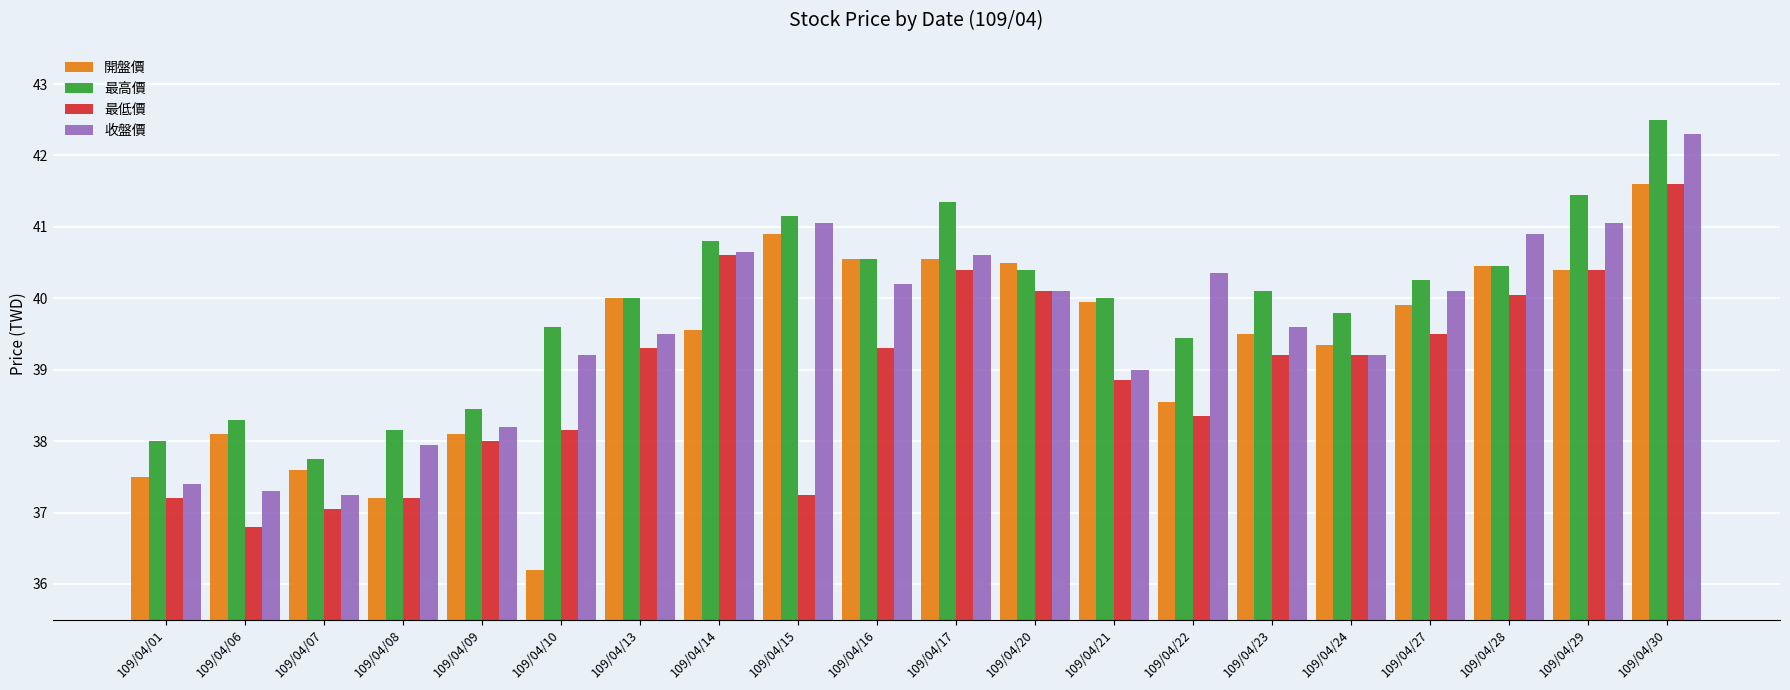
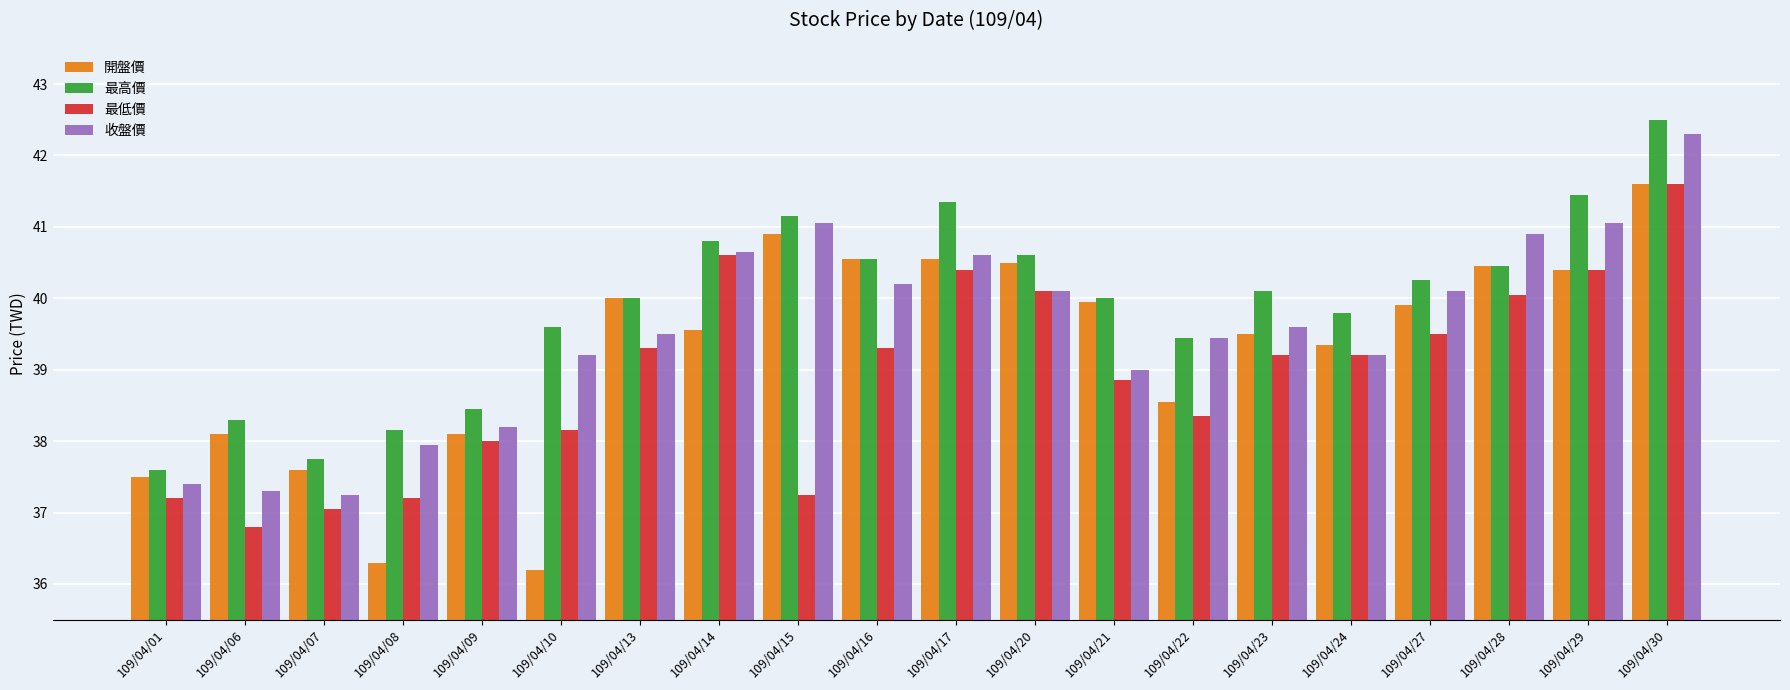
  {
    "開盤價": {
      "109/04/01": 37.5,
      "109/04/06": 38.1,
      "109/04/07": 37.6,
-     "109/04/08": 37.2,
+     "109/04/08": 36.3,
      "109/04/09": 38.1,
      "109/04/10": 36.2,
      "109/04/13": 40.0,
      "109/04/14": 39.6,
      "109/04/15": 40.9,
      "109/04/16": 40.6,
      "109/04/17": 40.6,
      "109/04/20": 40.5,
      "109/04/21": 40.0,
      "109/04/22": 38.6,
      "109/04/23": 39.5,
      "109/04/24": 39.4,
      "109/04/27": 39.9,
      "109/04/28": 40.5,
      "109/04/29": 40.4,
      "109/04/30": 41.6
    },
    "最高價": {
-     "109/04/01": 38.0,
+     "109/04/01": 37.6,
      "109/04/06": 38.3,
      "109/04/07": 37.8,
      "109/04/08": 38.2,
      "109/04/09": 38.5,
      "109/04/10": 39.6,
      "109/04/13": 40.0,
      "109/04/14": 40.8,
      "109/04/15": 41.2,
      "109/04/16": 40.6,
      "109/04/17": 41.4,
-     "109/04/20": 40.4,
+     "109/04/20": 40.6,
      "109/04/21": 40.0,
      "109/04/22": 39.5,
      "109/04/23": 40.1,
      "109/04/24": 39.8,
      "109/04/27": 40.3,
      "109/04/28": 40.5,
      "109/04/29": 41.5,
      "109/04/30": 42.5
    },
    "最低價": {
      "109/04/01": 37.2,
      "109/04/06": 36.8,
      "109/04/07": 37.1,
      "109/04/08": 37.2,
      "109/04/09": 38.0,
      "109/04/10": 38.2,
      "109/04/13": 39.3,
      "109/04/14": 40.6,
      "109/04/15": 37.2,
      "109/04/16": 39.3,
      "109/04/17": 40.4,
      "109/04/20": 40.1,
      "109/04/21": 38.9,
      "109/04/22": 38.4,
      "109/04/23": 39.2,
      "109/04/24": 39.2,
      "109/04/27": 39.5,
      "109/04/28": 40.1,
      "109/04/29": 40.4,
      "109/04/30": 41.6
    },
    "收盤價": {
      "109/04/01": 37.4,
      "109/04/06": 37.3,
      "109/04/07": 37.3,
      "109/04/08": 38.0,
      "109/04/09": 38.2,
      "109/04/10": 39.2,
      "109/04/13": 39.5,
      "109/04/14": 40.7,
      "109/04/15": 41.1,
      "109/04/16": 40.2,
      "109/04/17": 40.6,
      "109/04/20": 40.1,
      "109/04/21": 39.0,
-     "109/04/22": 40.4,
+     "109/04/22": 39.5,
      "109/04/23": 39.6,
      "109/04/24": 39.2,
      "109/04/27": 40.1,
      "109/04/28": 40.9,
      "109/04/29": 41.1,
      "109/04/30": 42.3
    }
  }
